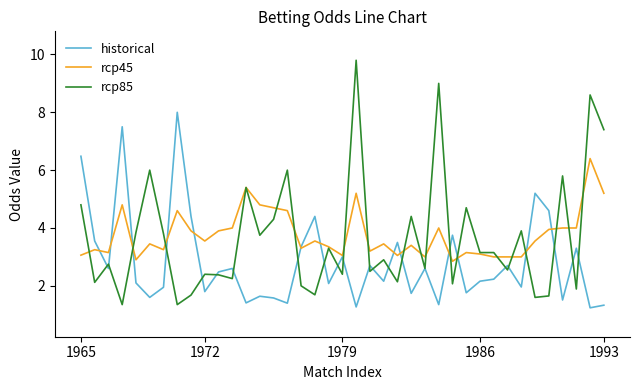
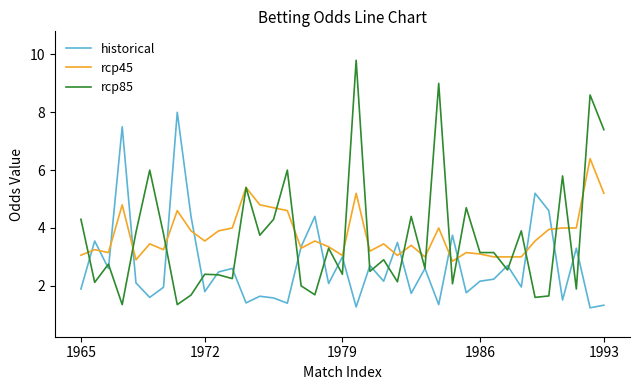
  {
    "historical": {
-     "1965": 6.5,
+     "1965": 1.9,
      "1972": 1.8,
      "1986": 2.2
    },
    "rcp45": {
      "1965": 3.1,
      "1972": 3.6
    },
    "rcp85": {
-     "1965": 4.8,
+     "1965": 4.3,
      "1972": 2.4,
      "1979": 2.4
    }
  }
